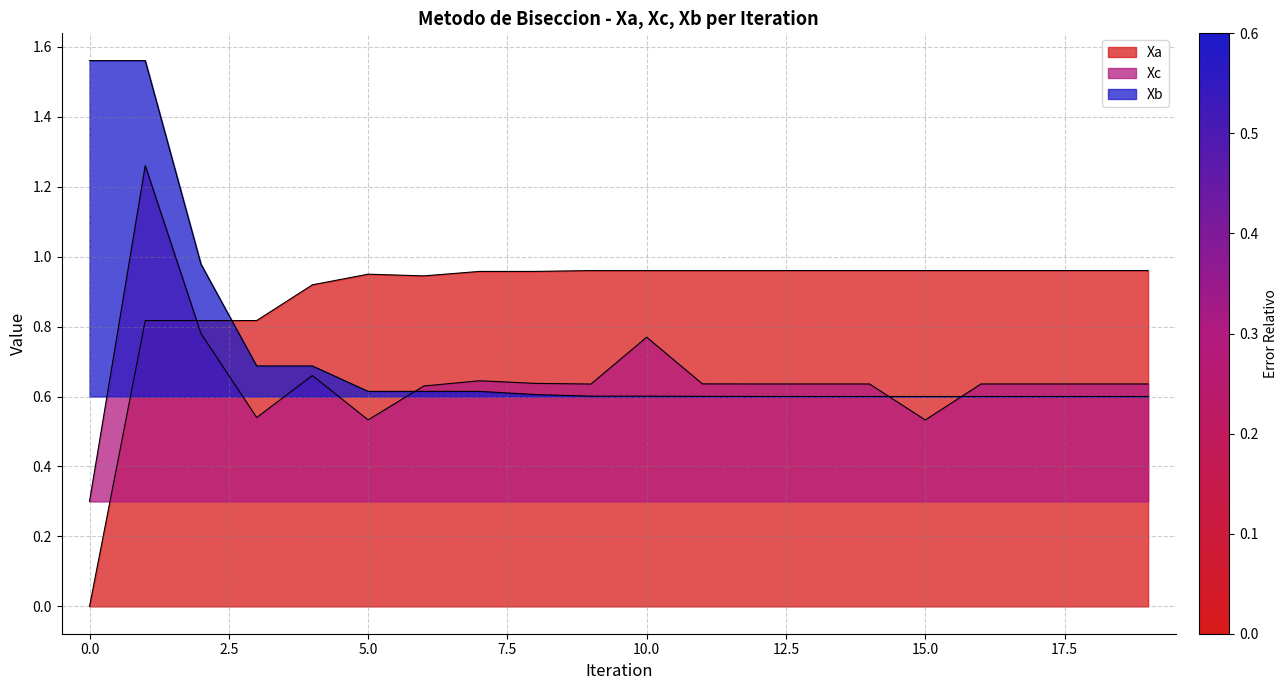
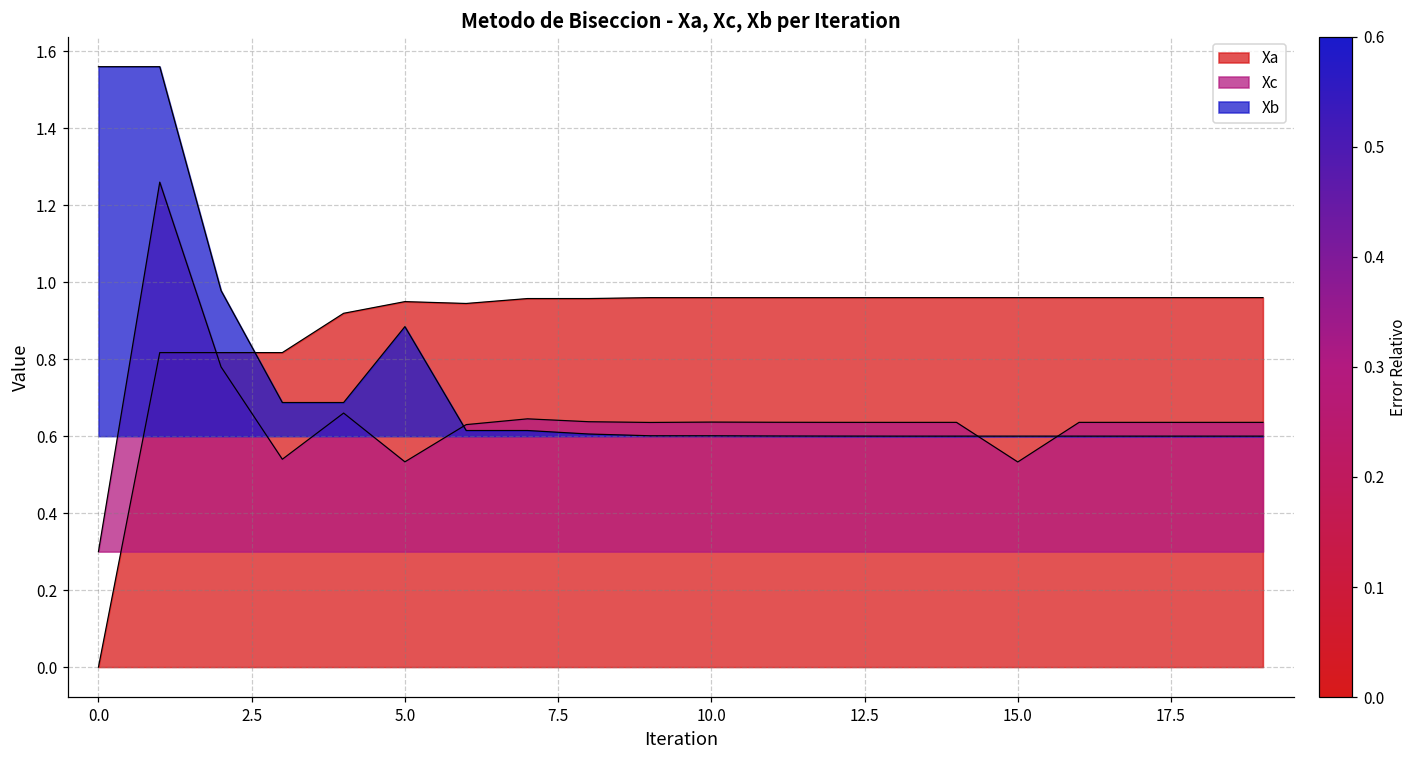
  {
    "Xa": {
      "0.0": 0.00,
      "5.0": 0.95,
      "10.0": 0.96,
      "15.0": 0.96
    },
    "Xc": {
      "0.0": 0.30,
      "5.0": 0.53,
-     "10.0": 0.77,
+     "10.0": 0.64,
      "15.0": 0.53
    },
    "Xb": {
      "0.0": 1.56,
-     "5.0": 0.61,
+     "5.0": 0.88,
      "10.0": 0.60,
      "15.0": 0.60
    }
  }
